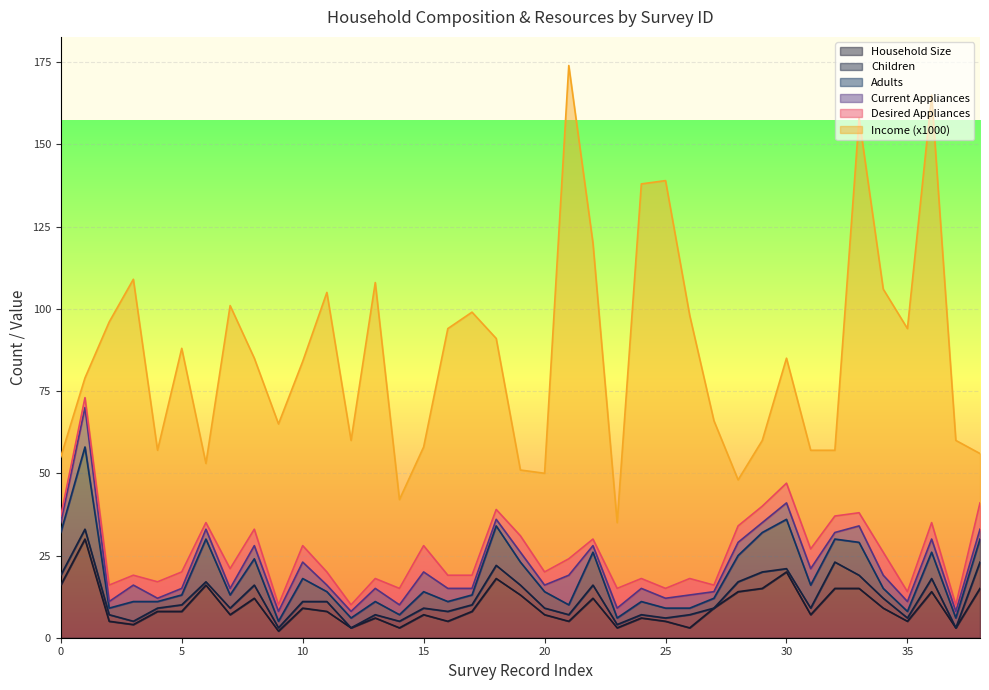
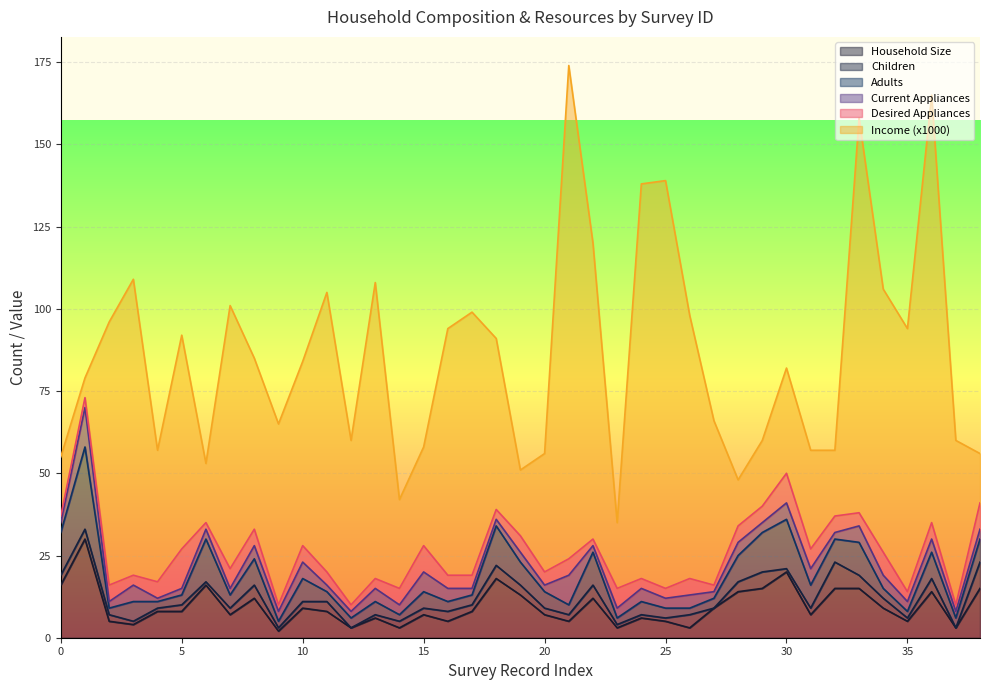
  {
    "Desired Appliances": {
      "0": 2,
-     "5": 5,
+     "5": 12,
      "10": 5,
      "15": 8,
      "20": 4,
      "25": 3,
-     "30": 6,
+     "30": 9,
      "35": 3
    },
    "Income (x1000)": {
      "0": 18,
-     "5": 68,
+     "5": 65,
      "10": 56,
      "15": 30,
-     "20": 30,
+     "20": 36,
      "25": 124,
-     "30": 38,
+     "30": 32,
      "35": 80
    }
  }
